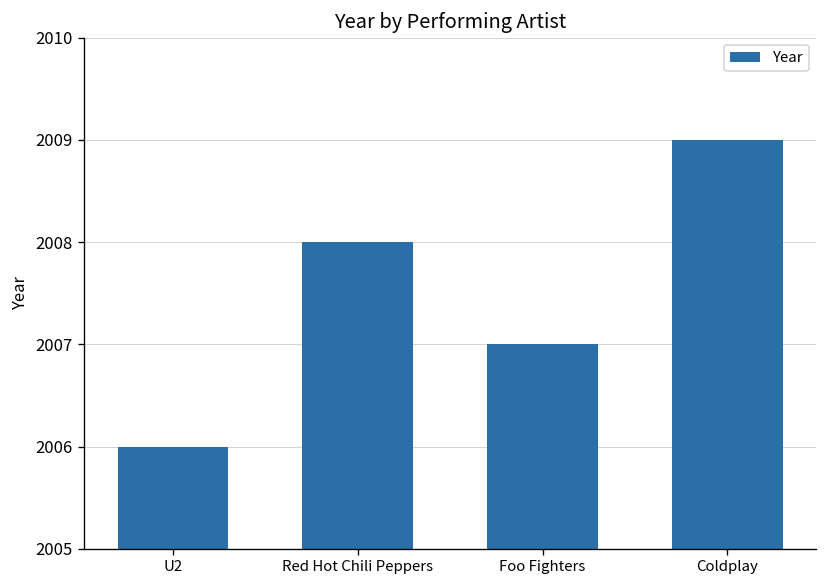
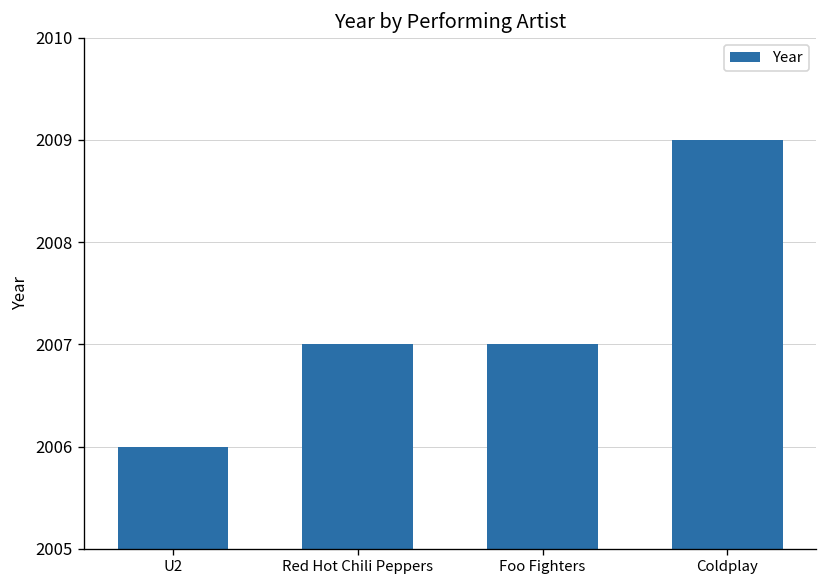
  {
    "U2": 2006,
-   "Red Hot Chili Peppers": 2008,
+   "Red Hot Chili Peppers": 2007,
    "Foo Fighters": 2007,
    "Coldplay": 2009
  }
